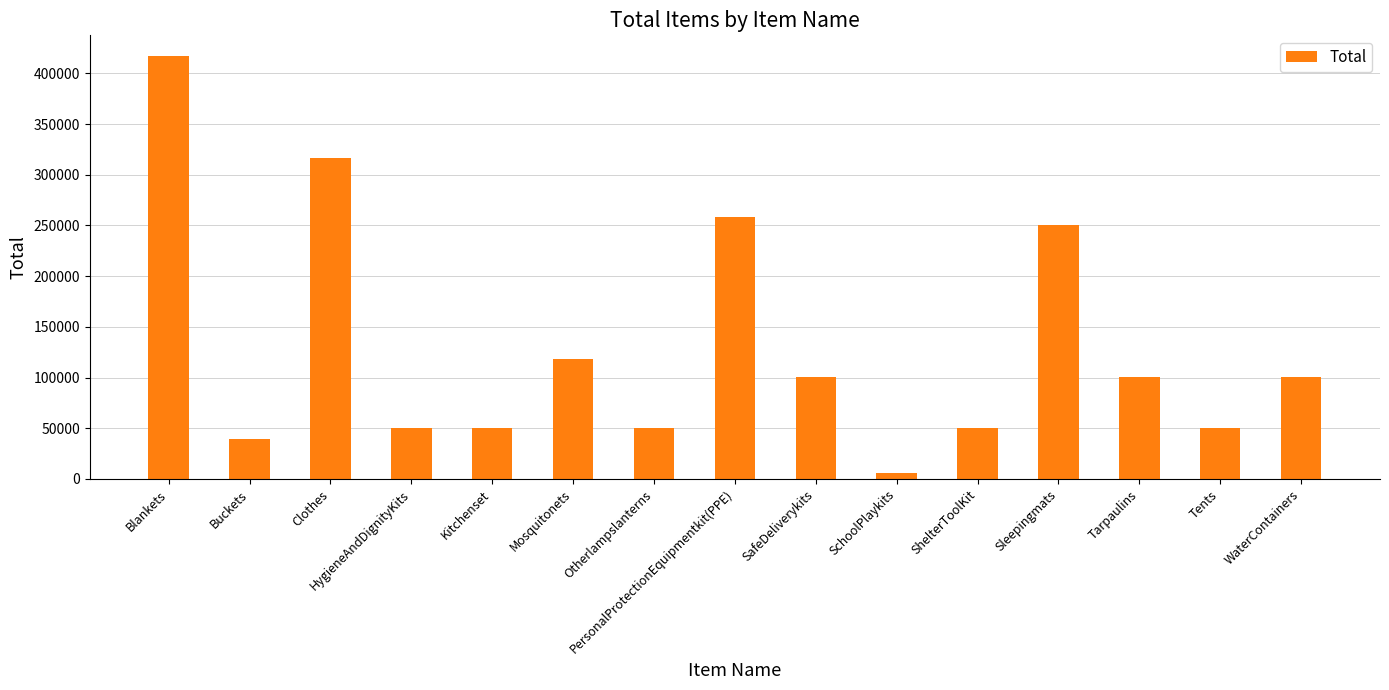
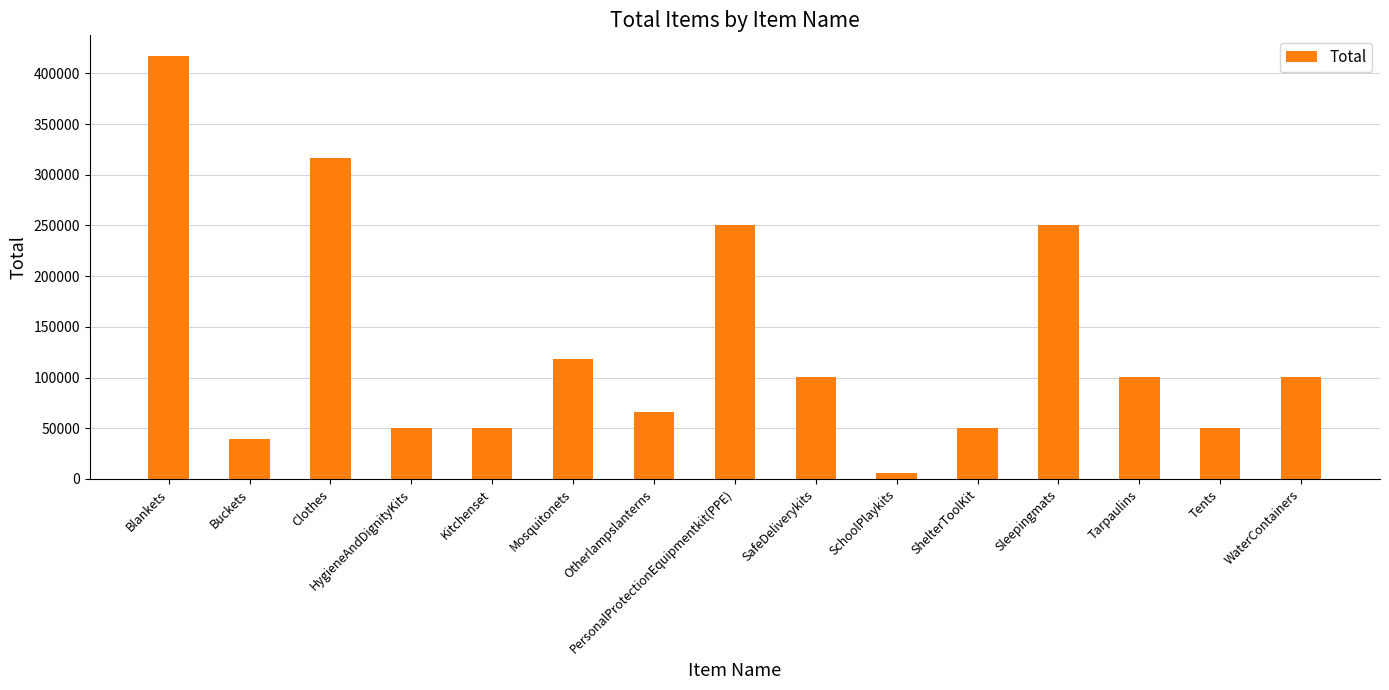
  {
    "Blankets": 417000,
    "Buckets": 39000,
    "Clothes": 316000,
    "HygieneAndDignityKits": 50000,
    "Kitchenset": 50000,
    "Mosquitonets": 118000,
-   "Otherlampslanterns": 50000,
-   "PersonalProtectionEquipmentkit(PPE)": 259000,
+   "Otherlampslanterns": 66000,
+   "PersonalProtectionEquipmentkit(PPE)": 250000,
    "SafeDeliverykits": 101000,
    "SchoolPlaykits": 6000,
    "ShelterToolKit": 50000,
    "Sleepingmats": 250000,
    "Tarpaulins": 100000,
    "Tents": 50000,
    "WaterContainers": 100000
  }
